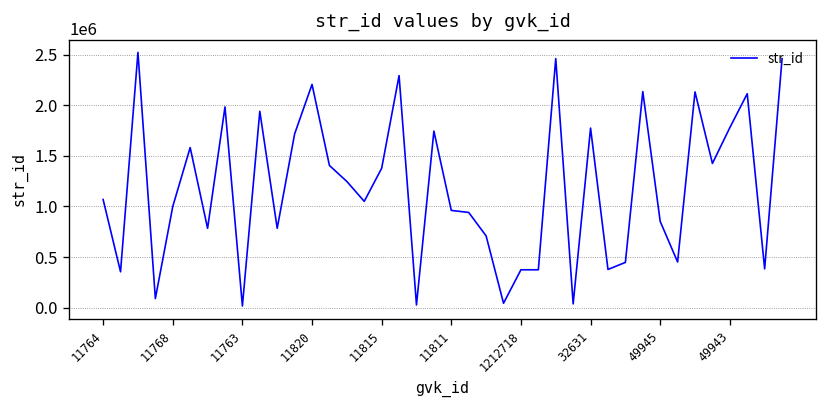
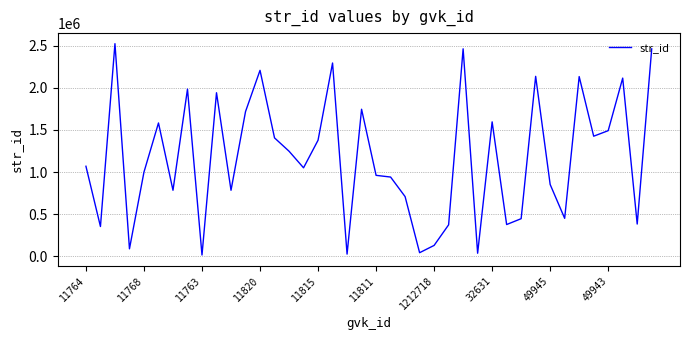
  {
    "11764": 1100000,
    "11768": 1000000,
    "11763": 0,
    "11820": 2200000,
    "11815": 1400000,
    "11811": 1000000,
-   "1212718": 400000,
-   "32631": 1800000,
+   "1212718": 100000,
+   "32631": 1600000,
    "49945": 900000,
-   "49943": 1800000
+   "49943": 1500000
  }
